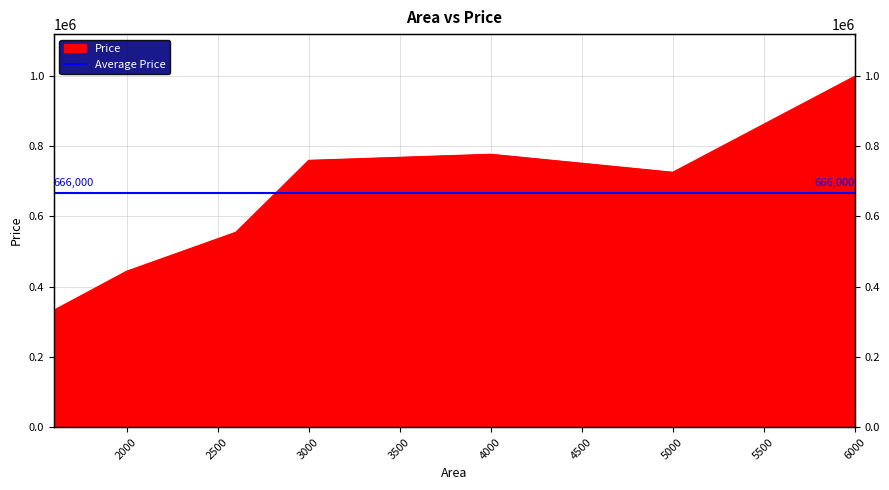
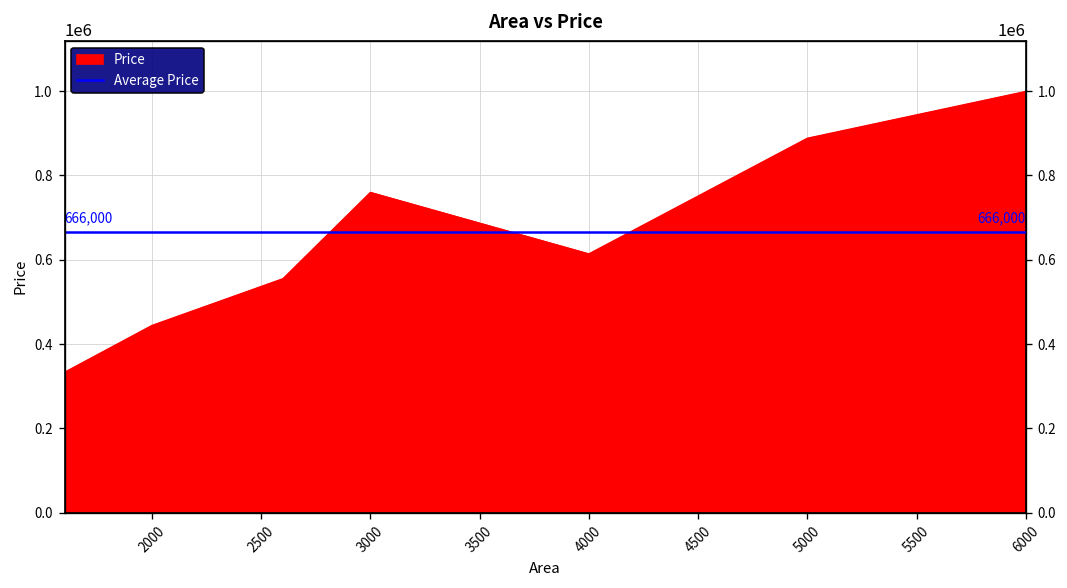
  {
    "2000": 440000,
    "3000": 760000,
-   "4000": 780000,
-   "5000": 730000,
+   "4000": 610000,
+   "5000": 890000,
    "6000": 1000000
  }
